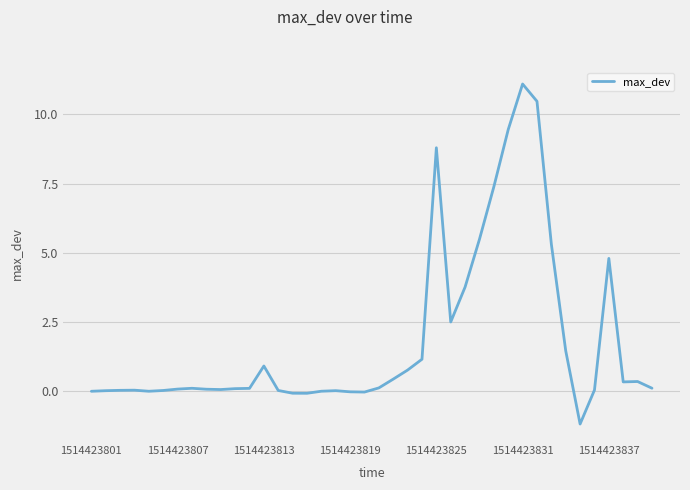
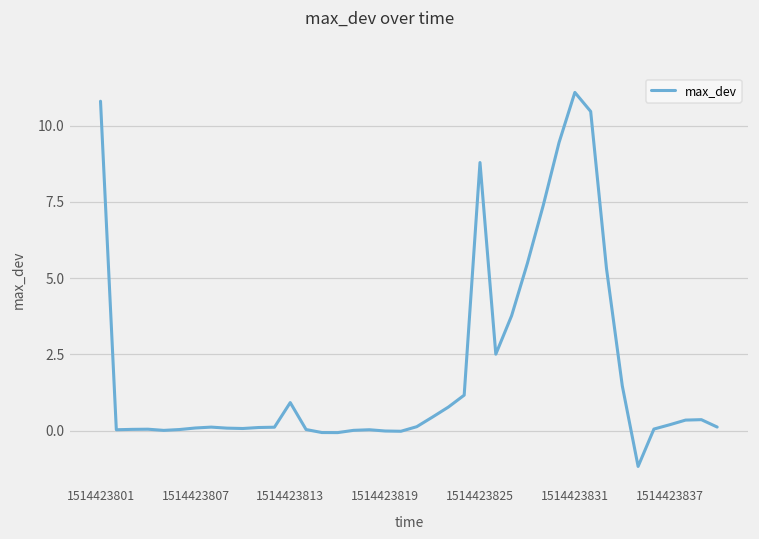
  {
-   "1514423801": 0.0,
+   "1514423801": 10.8,
    "1514423807": 0.1,
    "1514423813": 0.9,
    "1514423819": 0.0,
    "1514423825": 8.8,
    "1514423831": 11.1,
-   "1514423837": 4.8
+   "1514423837": 0.2
  }
